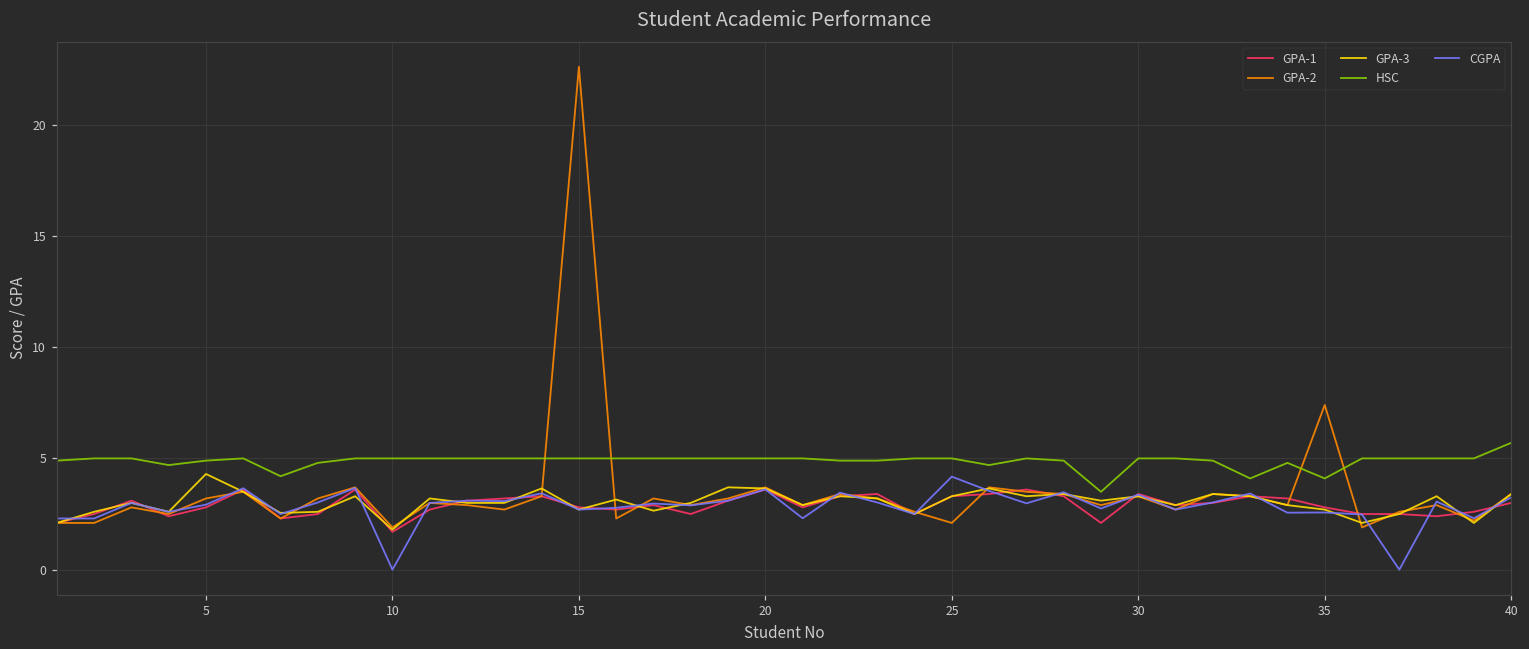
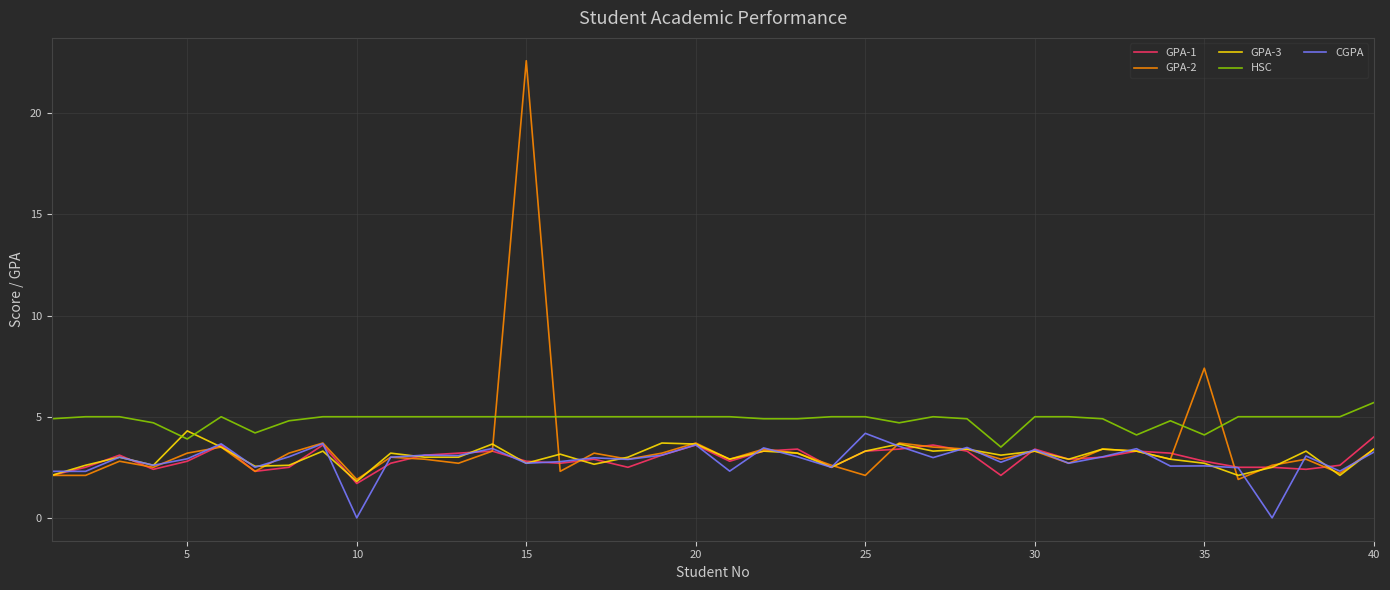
  {
    "GPA-1": {
-     "40": 3
+     "40": 4
    },
    "GPA-2": {
      "5": 3.2,
      "15": 22.6,
      "25": 2.1,
      "35": 7.4
    },
    "GPA-3": {
      "5": 4.3
    },
    "HSC": {
-     "5": 4.9,
+     "5": 3.9,
      "10": 5.0,
      "15": 5.0,
      "20": 5.0,
      "25": 5.0,
      "30": 5.0,
      "35": 4.1,
      "40": 5.7
    },
    "CGPA": {
      "10": 0.0,
      "25": 4.2,
      "35": 2.6,
      "40": 3.3
    }
  }
